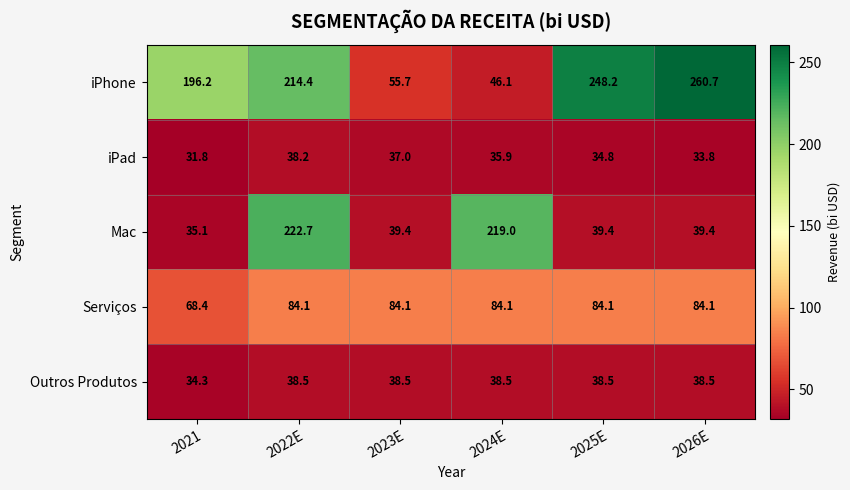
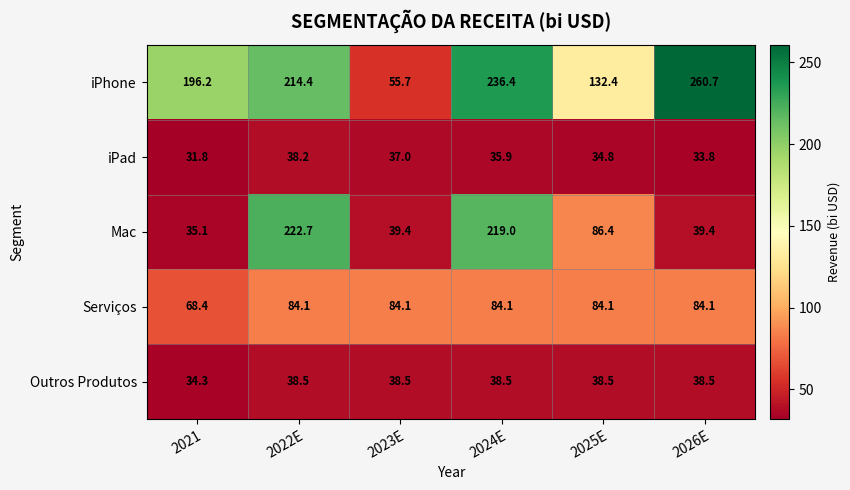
  {
    "iPhone": {
      "2021": 196.2,
      "2022E": 214.4,
      "2023E": 55.7,
-     "2024E": 46.1,
-     "2025E": 248.2,
+     "2024E": 236.4,
+     "2025E": 132.4,
      "2026E": 260.7
    },
    "iPad": {
      "2021": 31.8,
      "2022E": 38.2,
      "2023E": 37.0,
      "2024E": 35.9,
      "2025E": 34.8,
      "2026E": 33.8
    },
    "Mac": {
      "2021": 35.1,
      "2022E": 222.7,
      "2023E": 39.4,
      "2024E": 219.0,
-     "2025E": 39.4,
+     "2025E": 86.4,
      "2026E": 39.4
    },
    "Serviços": {
      "2021": 68.4,
      "2022E": 84.1,
      "2023E": 84.1,
      "2024E": 84.1,
      "2025E": 84.1,
      "2026E": 84.1
    },
    "Outros Produtos": {
      "2021": 34.3,
      "2022E": 38.5,
      "2023E": 38.5,
      "2024E": 38.5,
      "2025E": 38.5,
      "2026E": 38.5
    }
  }
